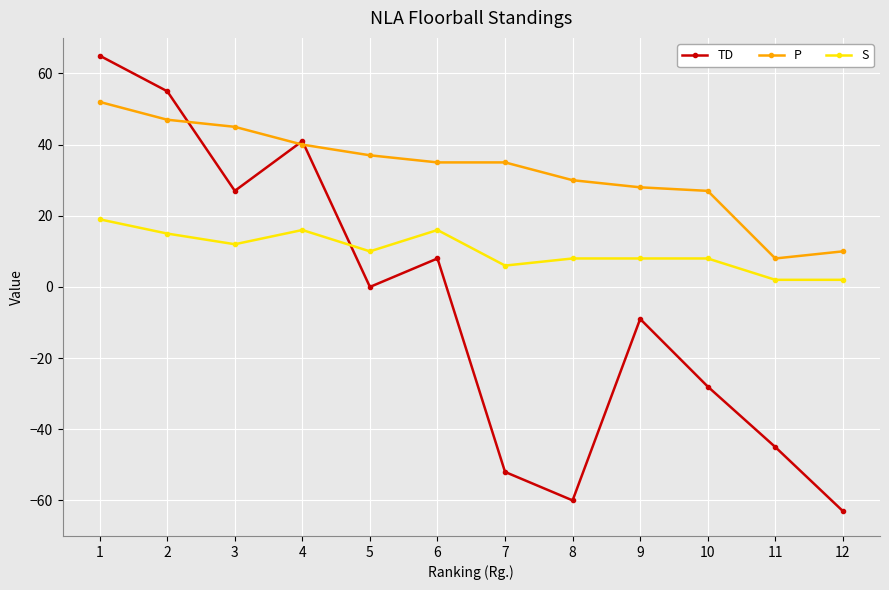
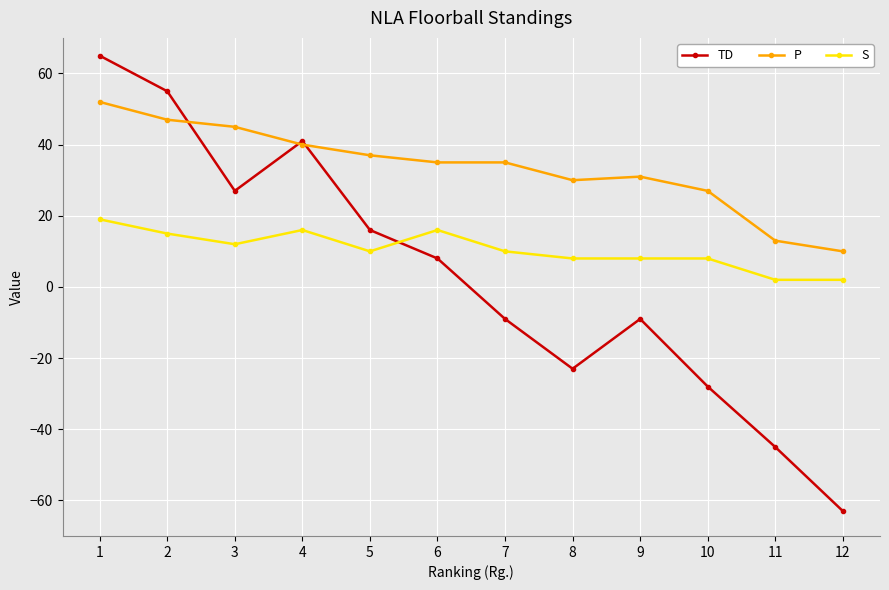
  {
    "TD": {
      "1": 65,
      "2": 55,
      "3": 27,
      "4": 41,
-     "5": 0,
+     "5": 16,
      "6": 8,
-     "7": -52,
-     "8": -60,
+     "7": -9,
+     "8": -23,
      "9": -9,
      "10": -28,
      "11": -45,
      "12": -63
    },
    "P": {
      "1": 52,
      "2": 47,
      "3": 45,
      "4": 40,
      "5": 37,
      "6": 35,
      "7": 35,
      "8": 30,
-     "9": 28,
+     "9": 31,
      "10": 27,
-     "11": 8,
+     "11": 13,
      "12": 10
    },
    "S": {
      "1": 19,
      "2": 15,
      "3": 12,
      "4": 16,
      "5": 10,
      "6": 16,
-     "7": 6,
+     "7": 10,
      "8": 8,
      "9": 8,
      "10": 8,
      "11": 2,
      "12": 2
    }
  }
